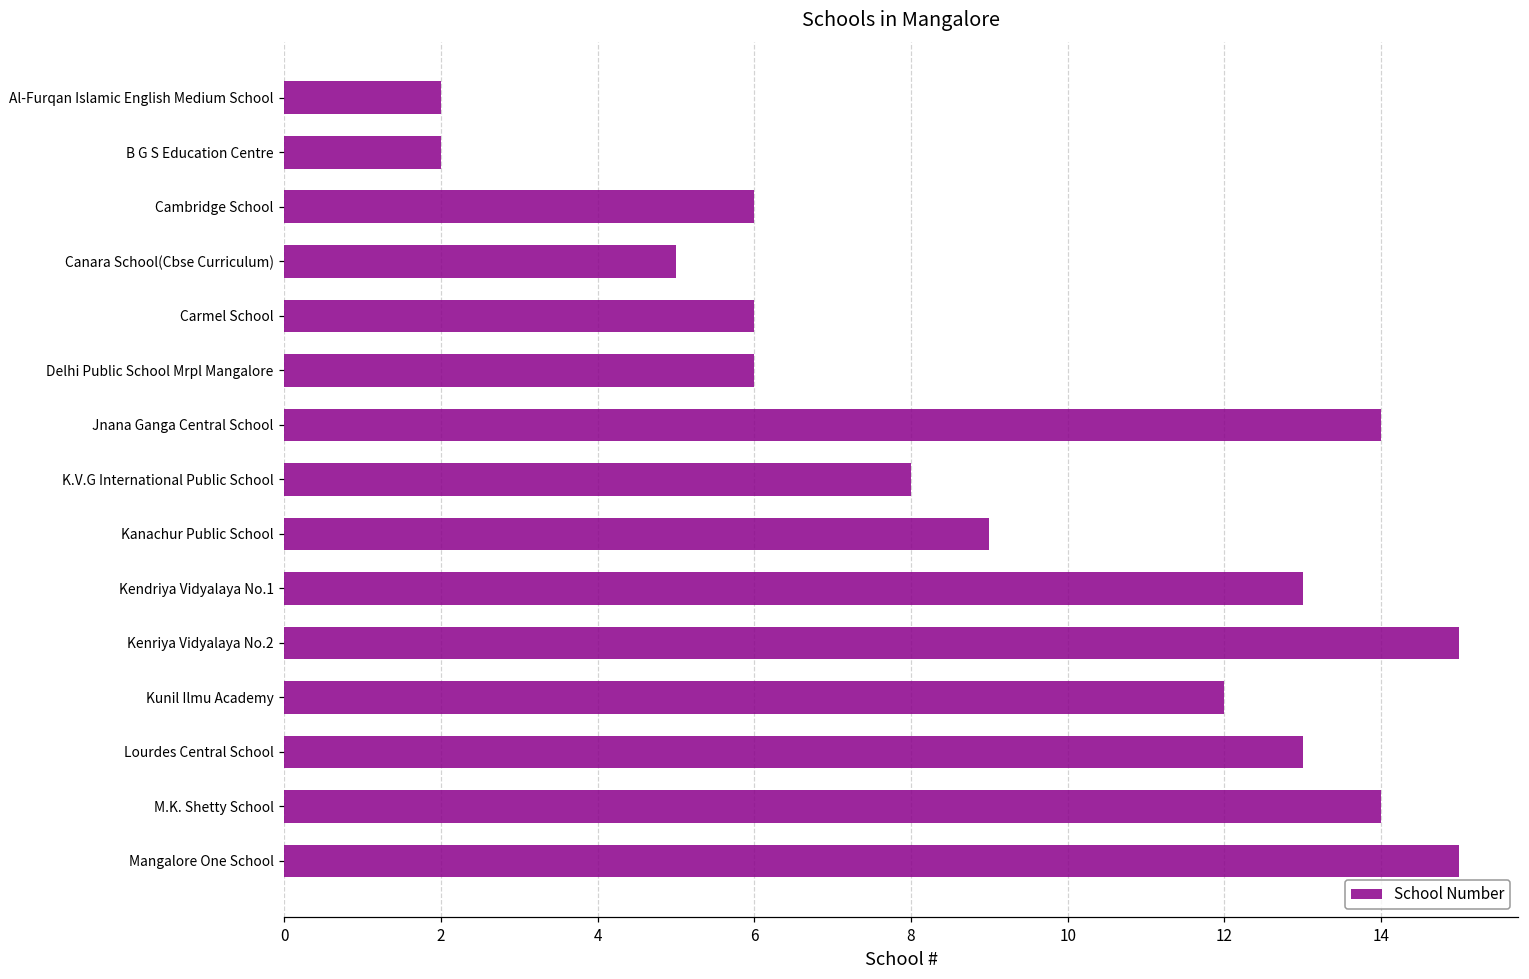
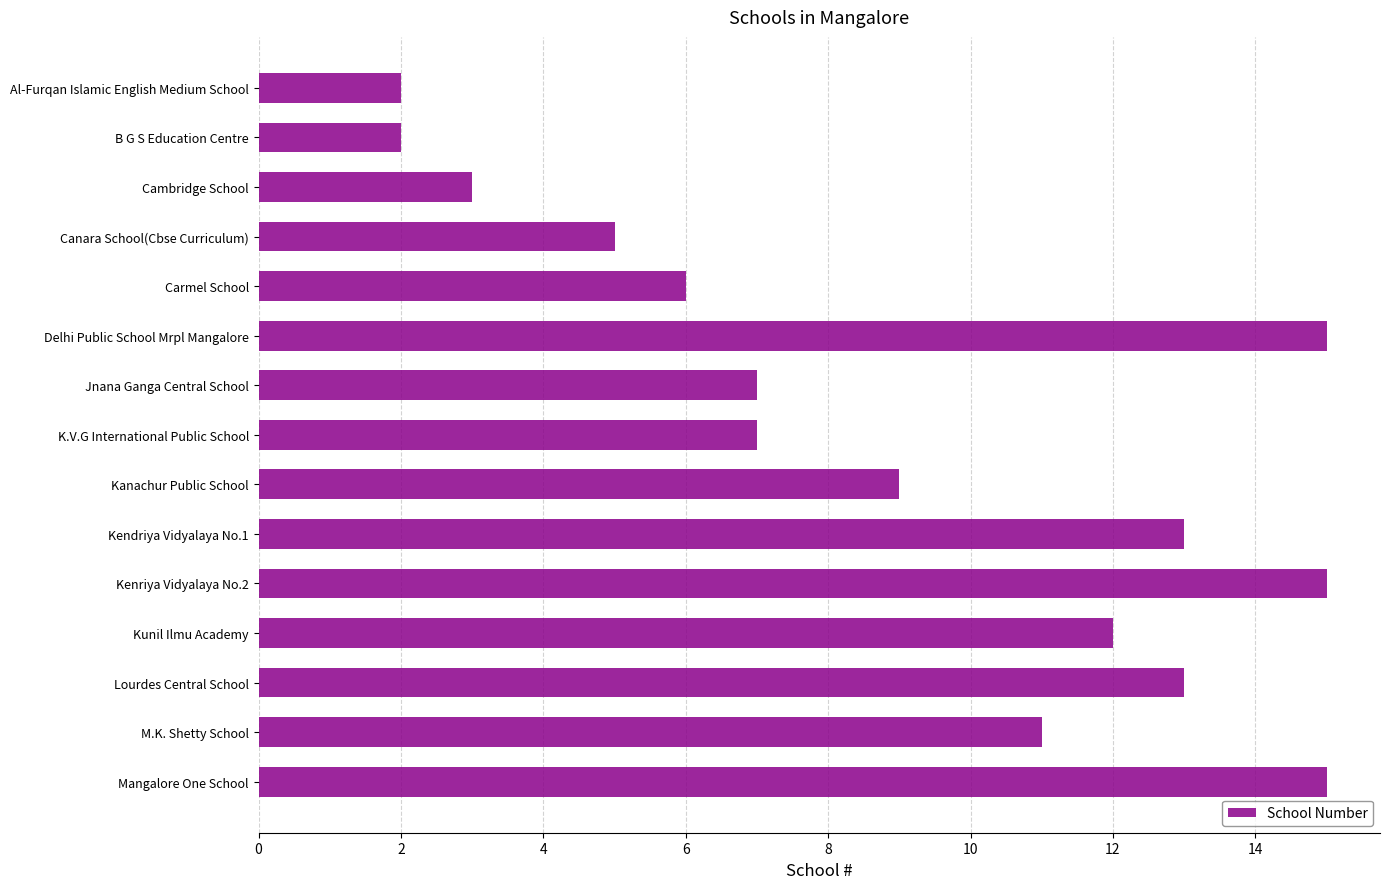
  {
    "Al-Furqan Islamic English Medium School": 2,
    "B G S Education Centre": 2,
-   "Cambridge School": 6,
+   "Cambridge School": 3,
    "Canara School(Cbse Curriculum)": 5,
    "Carmel School": 6,
-   "Delhi Public School Mrpl Mangalore": 6,
-   "Jnana Ganga Central School": 14,
-   "K.V.G International Public School": 8,
+   "Delhi Public School Mrpl Mangalore": 15,
+   "Jnana Ganga Central School": 7,
+   "K.V.G International Public School": 7,
    "Kanachur Public School": 9,
    "Kendriya Vidyalaya No.1": 13,
    "Kenriya Vidyalaya No.2": 15,
    "Kunil Ilmu Academy": 12,
    "Lourdes Central School": 13,
-   "M.K. Shetty School": 14,
+   "M.K. Shetty School": 11,
    "Mangalore One School": 15
  }
